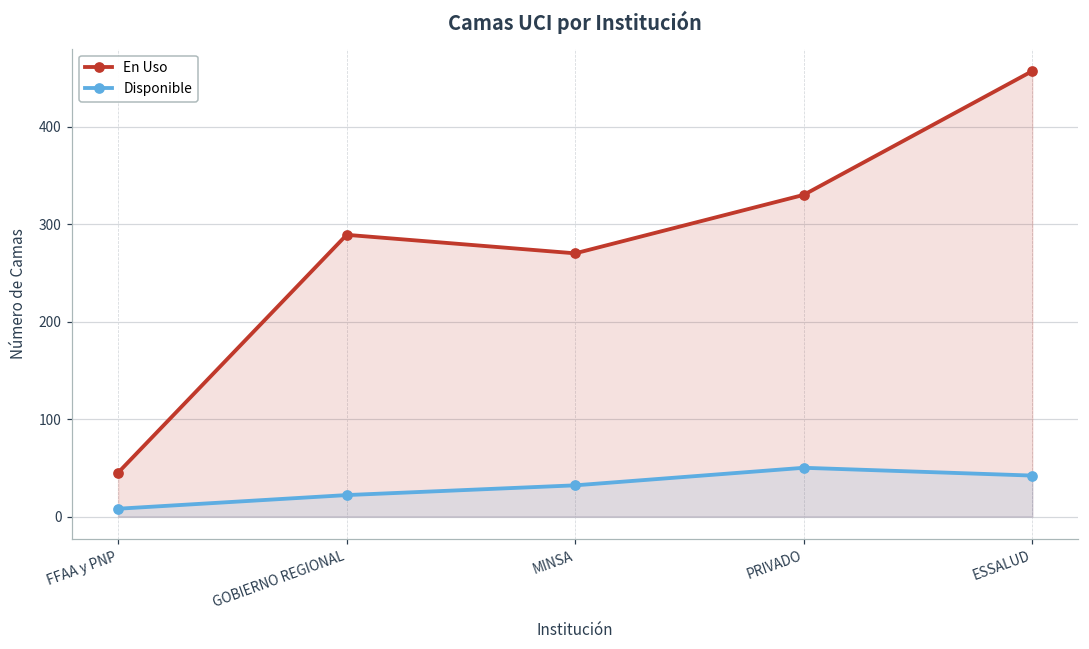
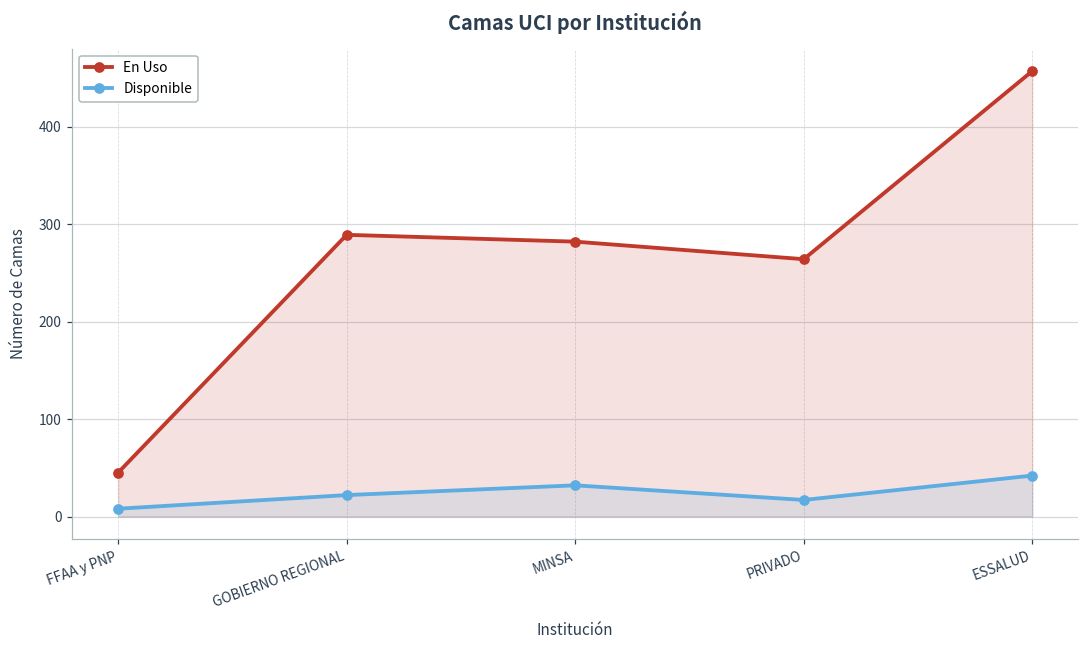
  {
    "En Uso": {
      "FFAA y PNP": 50,
      "GOBIERNO REGIONAL": 290,
-     "MINSA": 270,
-     "PRIVADO": 330,
+     "MINSA": 280,
+     "PRIVADO": 260,
      "ESSALUD": 460
    },
    "Disponible": {
      "FFAA y PNP": 10,
      "GOBIERNO REGIONAL": 20,
      "MINSA": 30,
-     "PRIVADO": 50,
+     "PRIVADO": 20,
      "ESSALUD": 40
    }
  }
